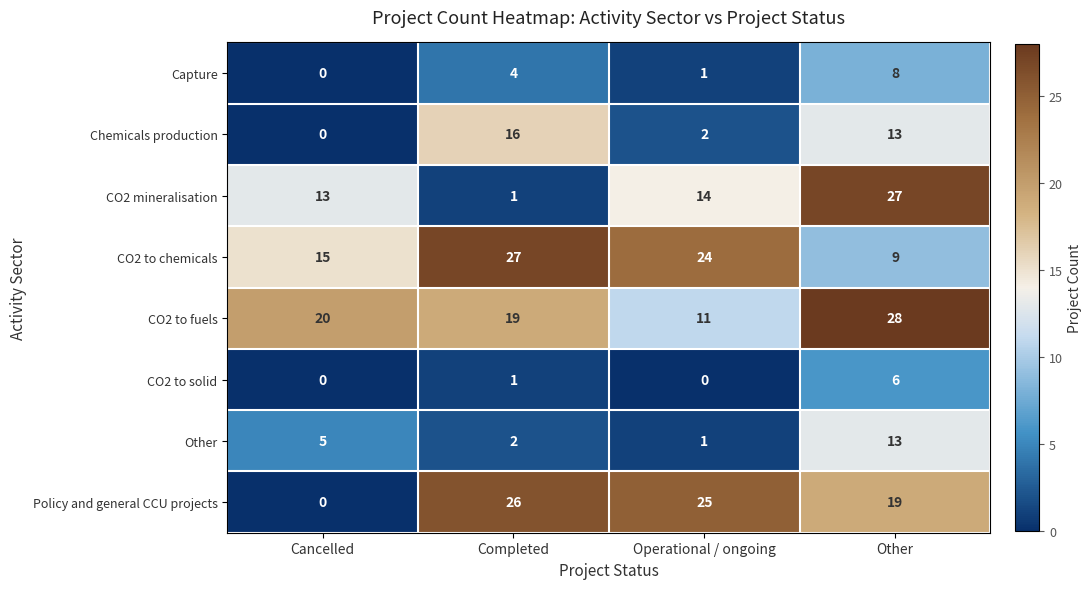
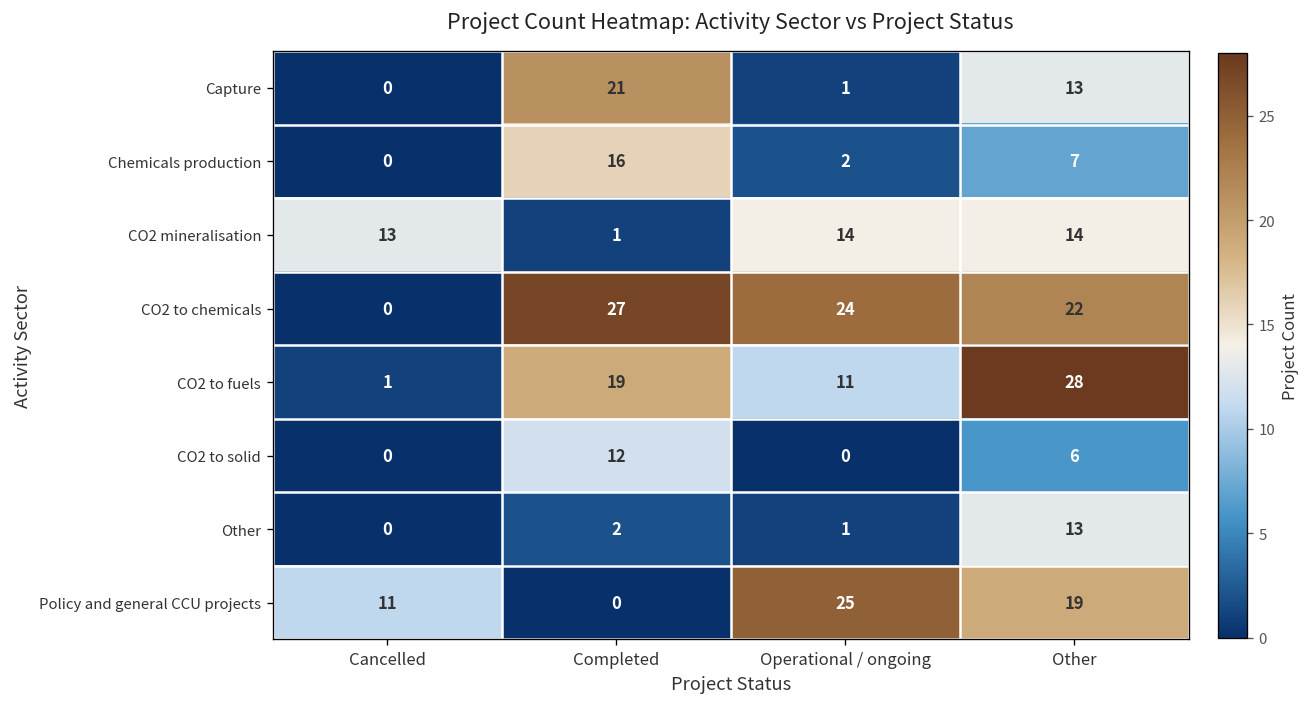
  {
    "Capture": {
      "Cancelled": 0,
-     "Completed": 4,
+     "Completed": 21,
      "Operational / ongoing": 1,
-     "Other": 8
+     "Other": 13
    },
    "Chemicals production": {
      "Cancelled": 0,
      "Completed": 16,
      "Operational / ongoing": 2,
-     "Other": 13
+     "Other": 7
    },
    "CO2 mineralisation": {
      "Cancelled": 13,
      "Completed": 1,
      "Operational / ongoing": 14,
-     "Other": 27
+     "Other": 14
    },
    "CO2 to chemicals": {
-     "Cancelled": 15,
+     "Cancelled": 0,
      "Completed": 27,
      "Operational / ongoing": 24,
-     "Other": 9
+     "Other": 22
    },
    "CO2 to fuels": {
-     "Cancelled": 20,
+     "Cancelled": 1,
      "Completed": 19,
      "Operational / ongoing": 11,
      "Other": 28
    },
    "CO2 to solid": {
      "Cancelled": 0,
-     "Completed": 1,
+     "Completed": 12,
      "Operational / ongoing": 0,
      "Other": 6
    },
    "Other": {
-     "Cancelled": 5,
+     "Cancelled": 0,
      "Completed": 2,
      "Operational / ongoing": 1,
      "Other": 13
    },
    "Policy and general CCU projects": {
-     "Cancelled": 0,
-     "Completed": 26,
+     "Cancelled": 11,
+     "Completed": 0,
      "Operational / ongoing": 25,
      "Other": 19
    }
  }
